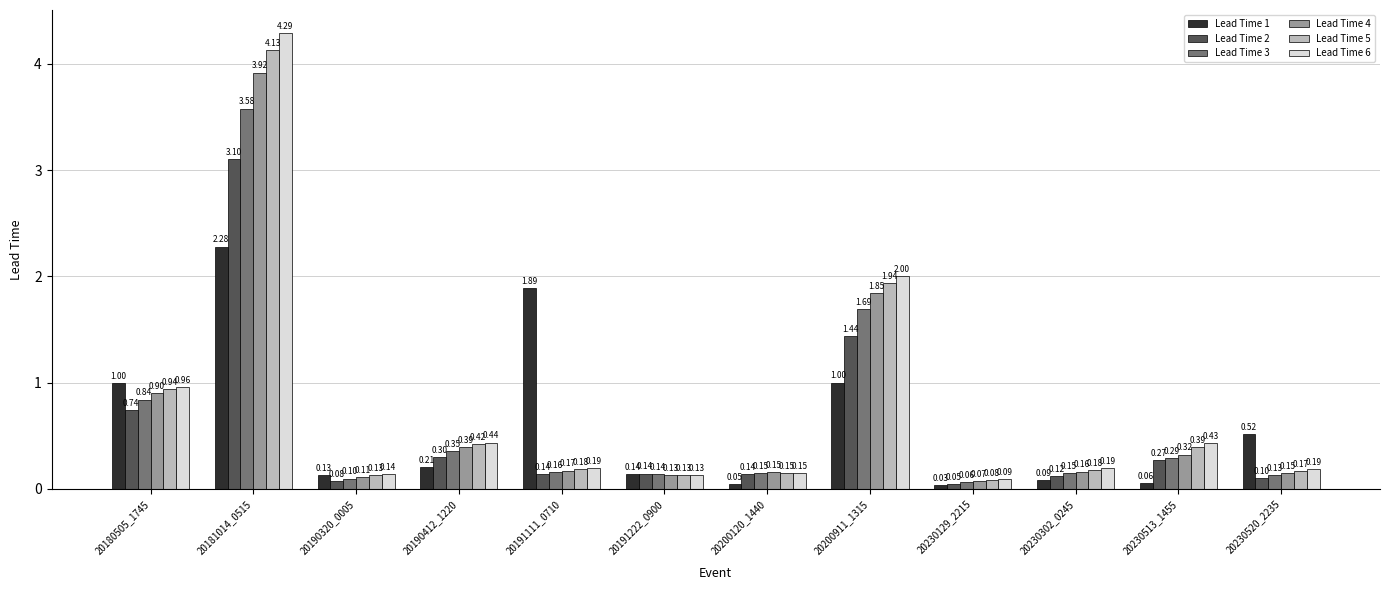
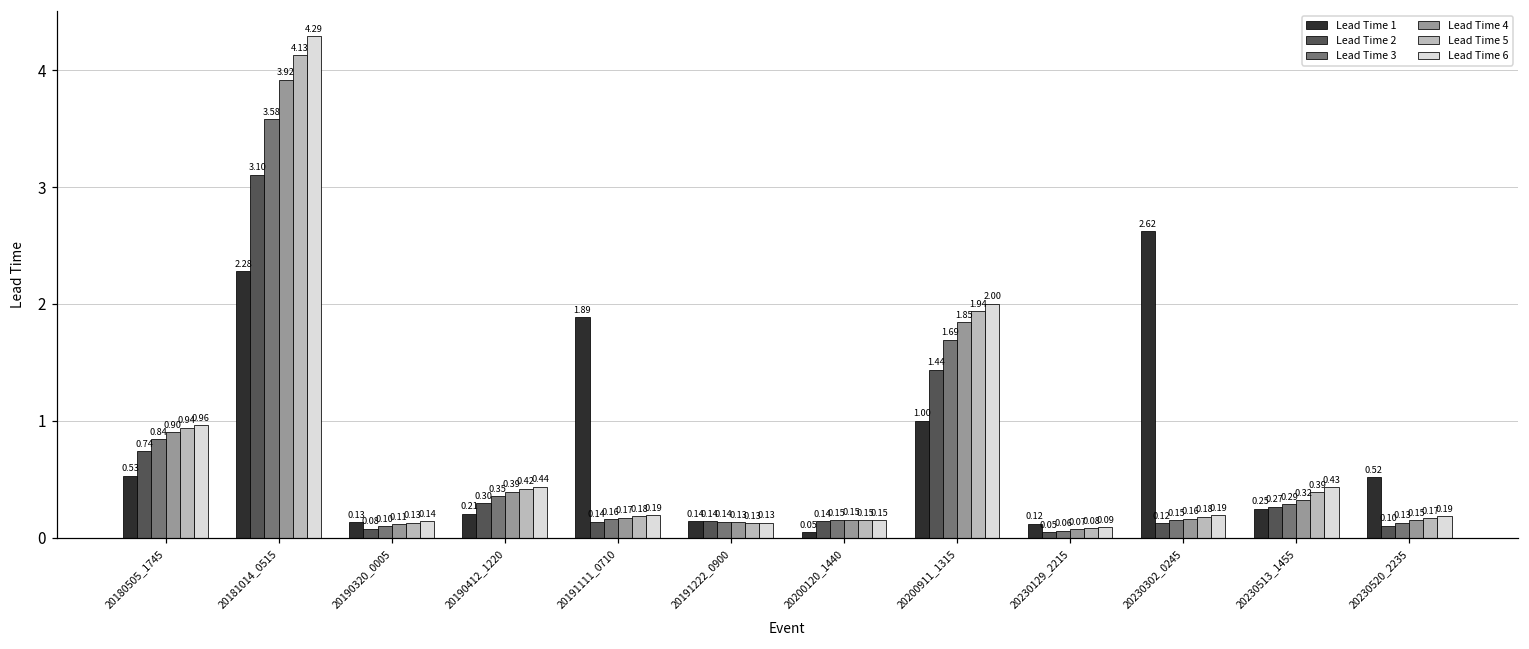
  {
    "Lead Time 1": {
-     "20180505_1745": 1.00,
+     "20180505_1745": 0.53,
      "20181014_0515": 2.28,
      "20190320_0005": 0.13,
      "20190412_1220": 0.21,
      "20191111_0710": 1.89,
      "20200120_1440": 0.05,
      "20200911_1315": 1.00,
-     "20230129_2215": 0.03,
-     "20230302_0245": 0.09,
-     "20230513_1455": 0.06,
+     "20230129_2215": 0.12,
+     "20230302_0245": 2.62,
+     "20230513_1455": 0.25,
      "20230520_2235": 0.52
    }
  }
